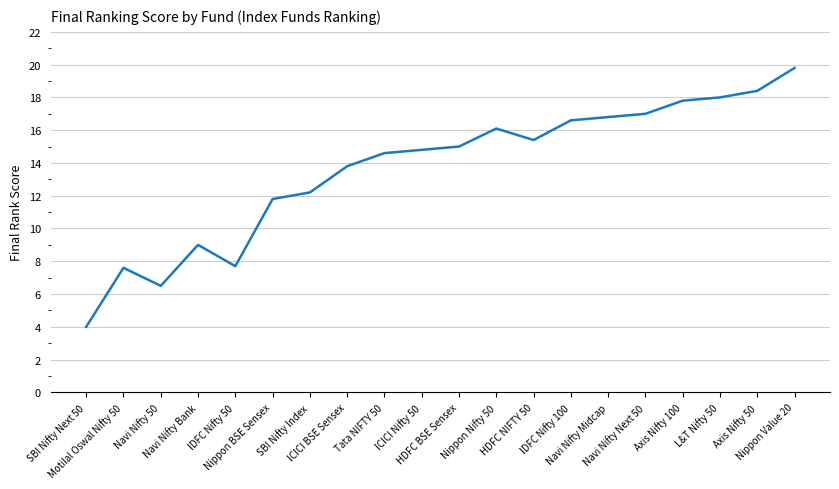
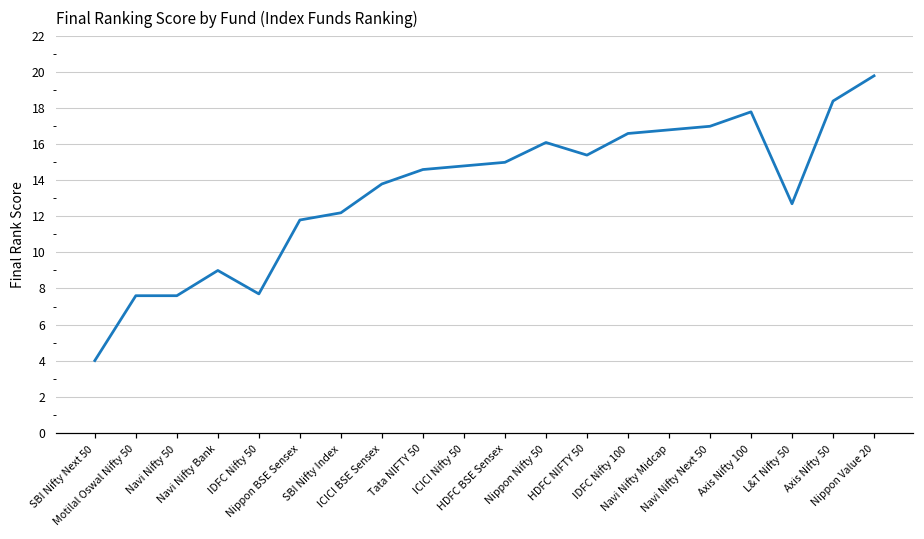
  {
    "SBI Nifty Next 50": 4.0,
    "Motilal Oswal Nifty 50": 7.6,
-   "Navi Nifty 50": 6.5,
+   "Navi Nifty 50": 7.6,
    "Navi Nifty Bank": 9.0,
    "IDFC Nifty 50": 7.7,
    "Nippon BSE Sensex": 11.8,
    "SBI Nifty Index": 12.2,
    "ICICI BSE Sensex": 13.8,
    "Tata NIFTY 50": 14.6,
    "ICICI Nifty 50": 14.8,
    "HDFC BSE Sensex": 15.0,
    "Nippon Nifty 50": 16.1,
    "HDFC NIFTY 50": 15.4,
    "IDFC Nifty 100": 16.6,
    "Navi Nifty Midcap": 16.8,
    "Navi Nifty Next 50": 17.0,
    "Axis Nifty 100": 17.8,
-   "L&T Nifty 50": 18.0,
+   "L&T Nifty 50": 12.7,
    "Axis Nifty 50": 18.4,
    "Nippon Value 20": 19.8
  }
